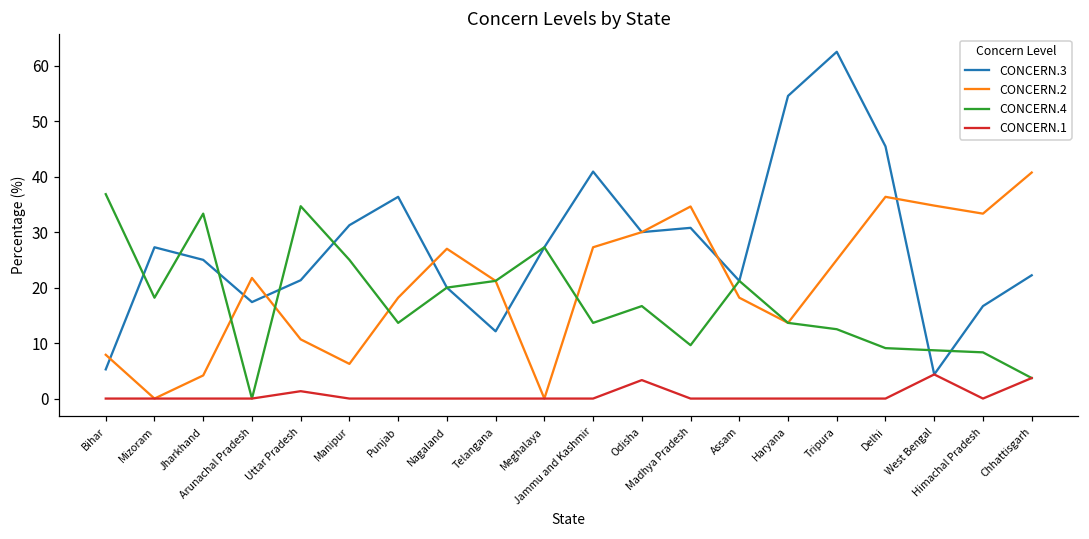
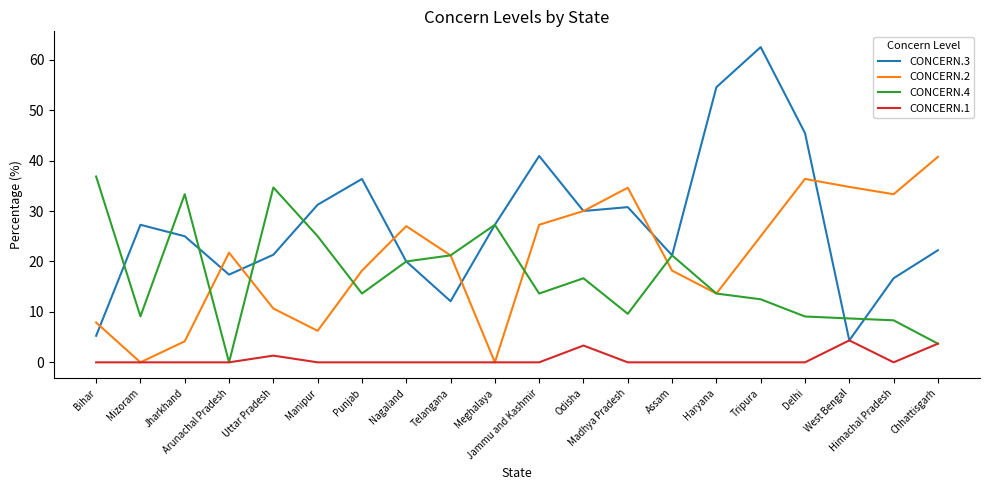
  {
    "CONCERN.3": {
      "Bihar": 5,
      "Mizoram": 27,
      "Jharkhand": 25,
      "Arunachal Pradesh": 17,
      "Uttar Pradesh": 21,
      "Manipur": 31,
      "Punjab": 36,
      "Telangana": 12,
      "Jammu and Kashmir": 41,
      "Madhya Pradesh": 31,
      "Haryana": 55,
      "Tripura": 63,
      "Delhi": 45,
      "Himachal Pradesh": 17,
      "Chhattisgarh": 22
    },
    "CONCERN.2": {
      "Bihar": 8,
      "Jharkhand": 4,
      "Arunachal Pradesh": 22,
      "Uttar Pradesh": 11,
      "Manipur": 6,
      "Punjab": 18,
      "Nagaland": 27,
      "Jammu and Kashmir": 27,
      "Madhya Pradesh": 35,
      "Assam": 18,
      "Tripura": 25,
      "Delhi": 36,
      "West Bengal": 35,
      "Himachal Pradesh": 33,
      "Chhattisgarh": 41
    },
    "CONCERN.4": {
      "Bihar": 37,
-     "Mizoram": 18,
+     "Mizoram": 9,
      "Jharkhand": 33,
      "Uttar Pradesh": 35,
      "Manipur": 25,
      "Punjab": 14,
      "Jammu and Kashmir": 14,
      "Odisha": 17,
      "Madhya Pradesh": 10,
      "Tripura": 13,
      "Delhi": 9,
      "West Bengal": 9,
      "Himachal Pradesh": 8
    },
    "CONCERN.1": {
      "Bihar": 0,
      "Jharkhand": 0,
      "Uttar Pradesh": 1,
      "Manipur": 0,
      "Punjab": 0,
      "Nagaland": 0,
      "Telangana": 0,
      "Jammu and Kashmir": 0,
      "Odisha": 3,
      "Madhya Pradesh": 0,
      "Assam": 0,
      "Haryana": 0,
      "Tripura": 0,
      "Delhi": 0,
      "Himachal Pradesh": 0
    }
  }
